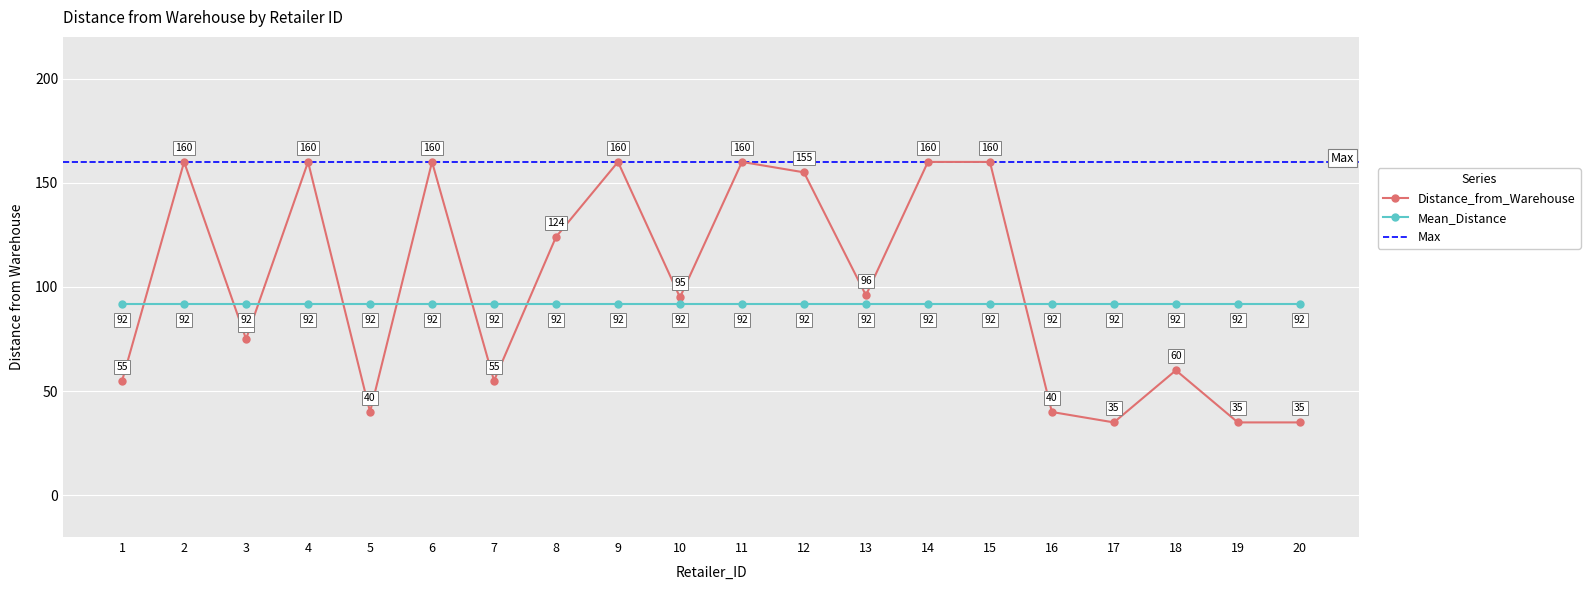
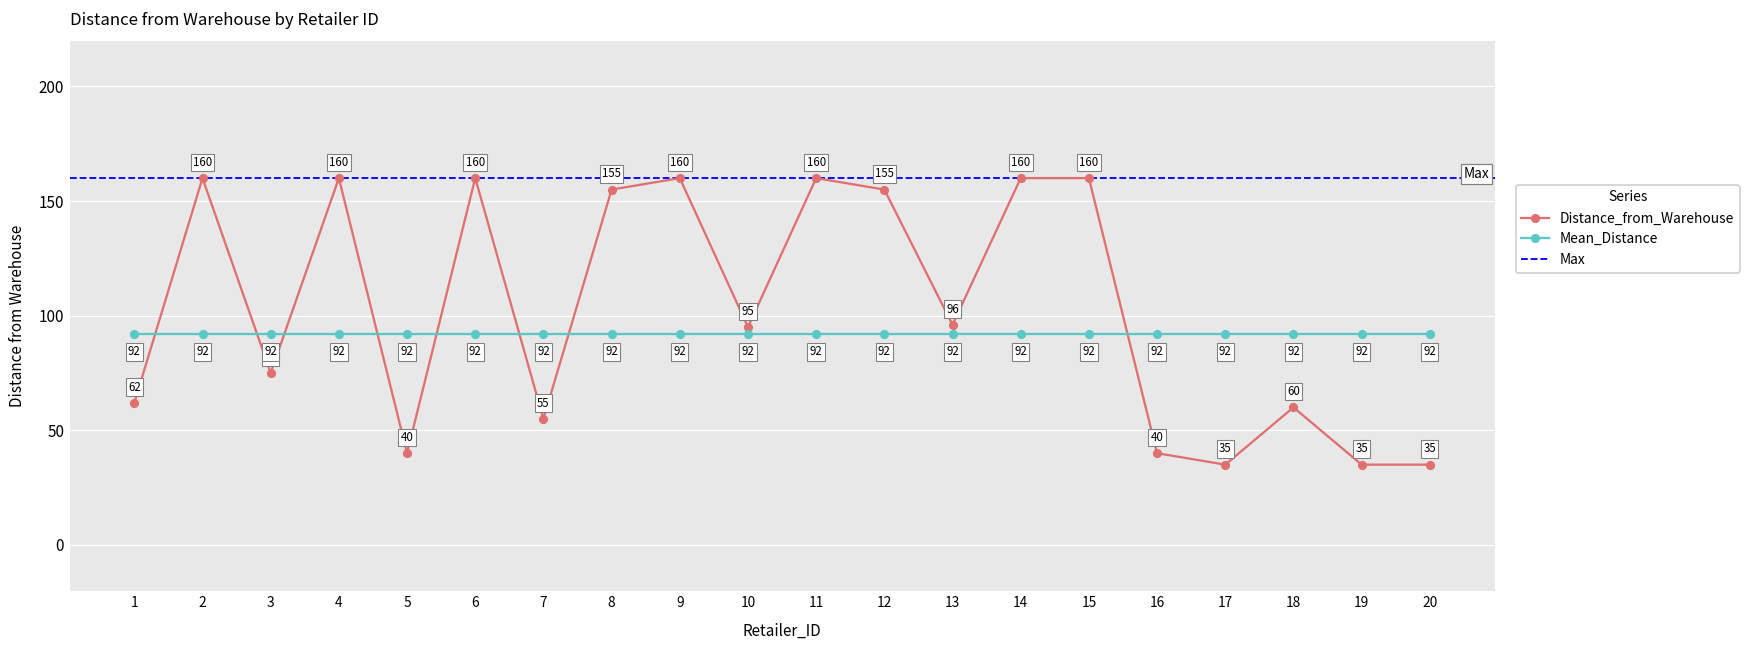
  {
    "Distance_from_Warehouse": {
-     "1": 55,
-     "8": 124
+     "1": 62,
+     "8": 155
    }
  }
